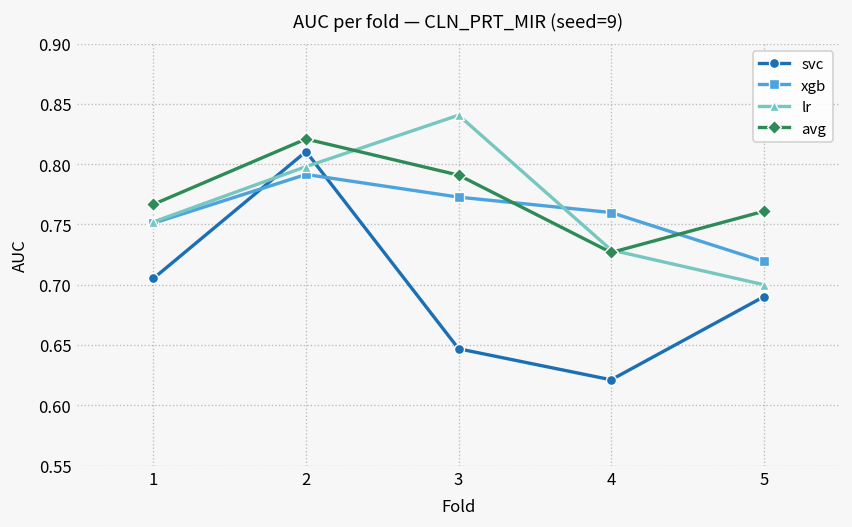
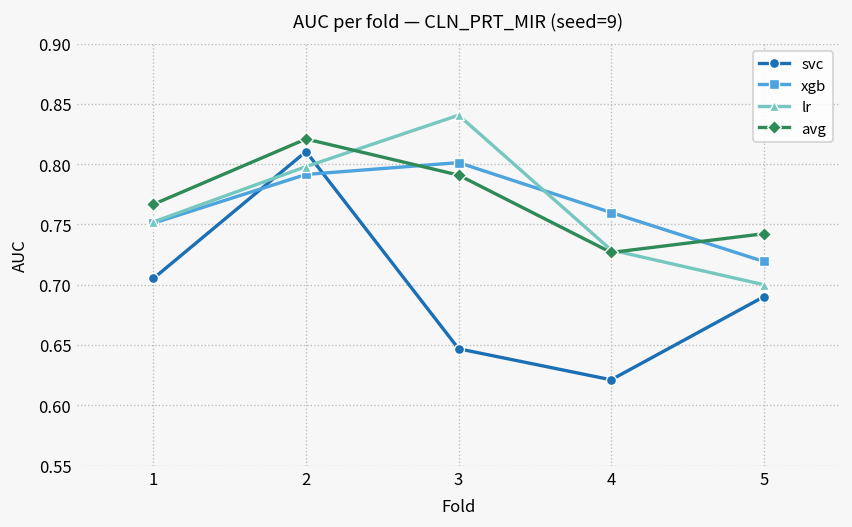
  {
    "svc": {
      "1": 0.705,
      "2": 0.810,
      "3": 0.647,
      "4": 0.621,
      "5": 0.690
    },
    "xgb": {
      "2": 0.791,
-     "3": 0.773,
+     "3": 0.801,
      "4": 0.760,
      "5": 0.719
    },
    "lr": {
      "2": 0.798,
      "3": 0.841,
      "5": 0.700
    },
    "avg": {
      "1": 0.767,
      "2": 0.821,
      "3": 0.791,
-     "5": 0.761
+     "5": 0.742
    }
  }
